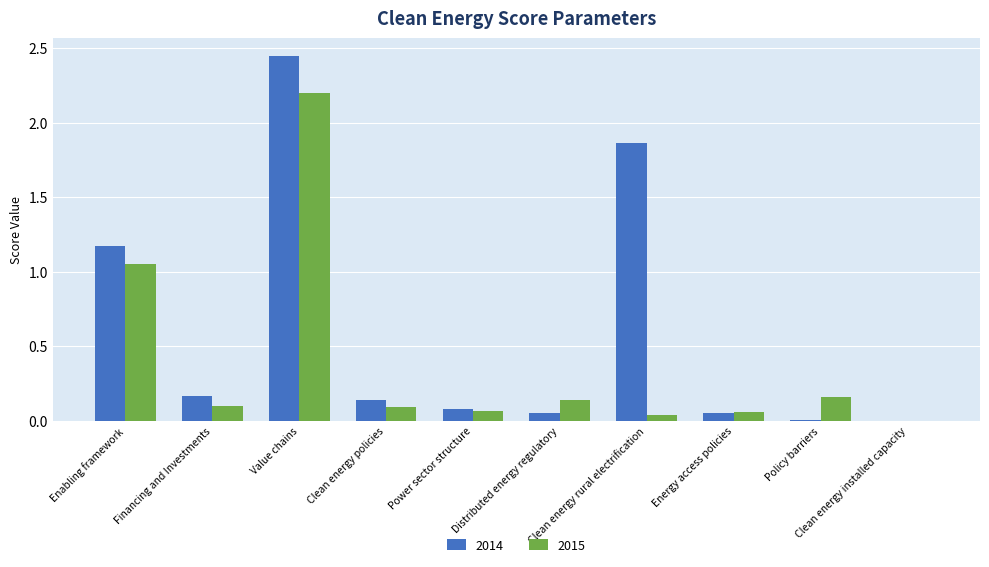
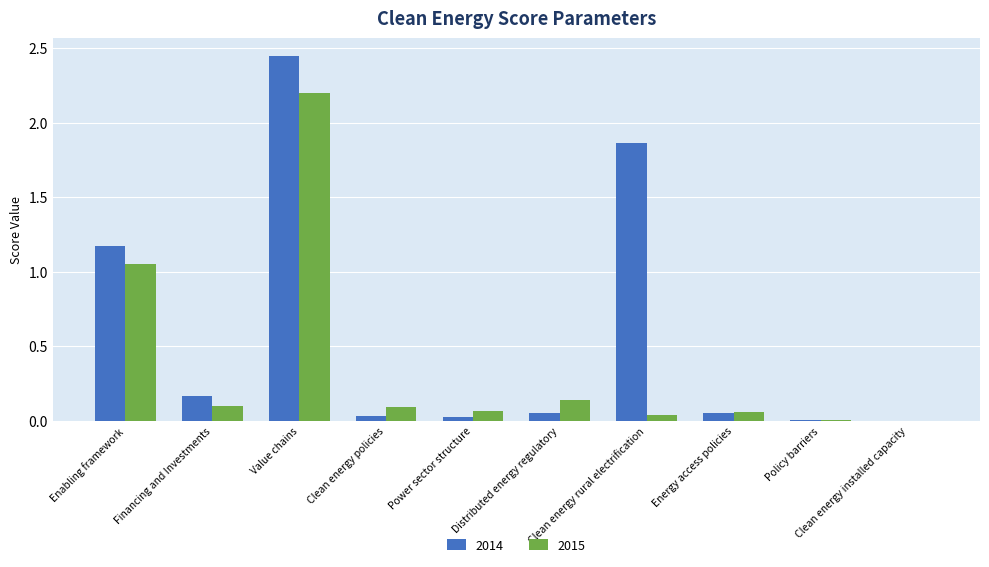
  {
    "2014": {
      "Enabling framework": 1.17,
      "Financing and Investments": 0.17,
      "Value chains": 2.44,
-     "Clean energy policies": 0.14,
-     "Power sector structure": 0.08,
+     "Clean energy policies": 0.03,
+     "Power sector structure": 0.03,
      "Distributed energy regulatory": 0.05,
      "Clean energy rural electrification": 1.86,
      "Energy access policies": 0.05
    },
    "2015": {
      "Enabling framework": 1.05,
      "Financing and Investments": 0.10,
      "Value chains": 2.20,
      "Clean energy policies": 0.09,
      "Power sector structure": 0.07,
      "Distributed energy regulatory": 0.14,
      "Clean energy rural electrification": 0.04,
      "Energy access policies": 0.06,
-     "Policy barriers": 0.16
+     "Policy barriers": 0.00
    }
  }
